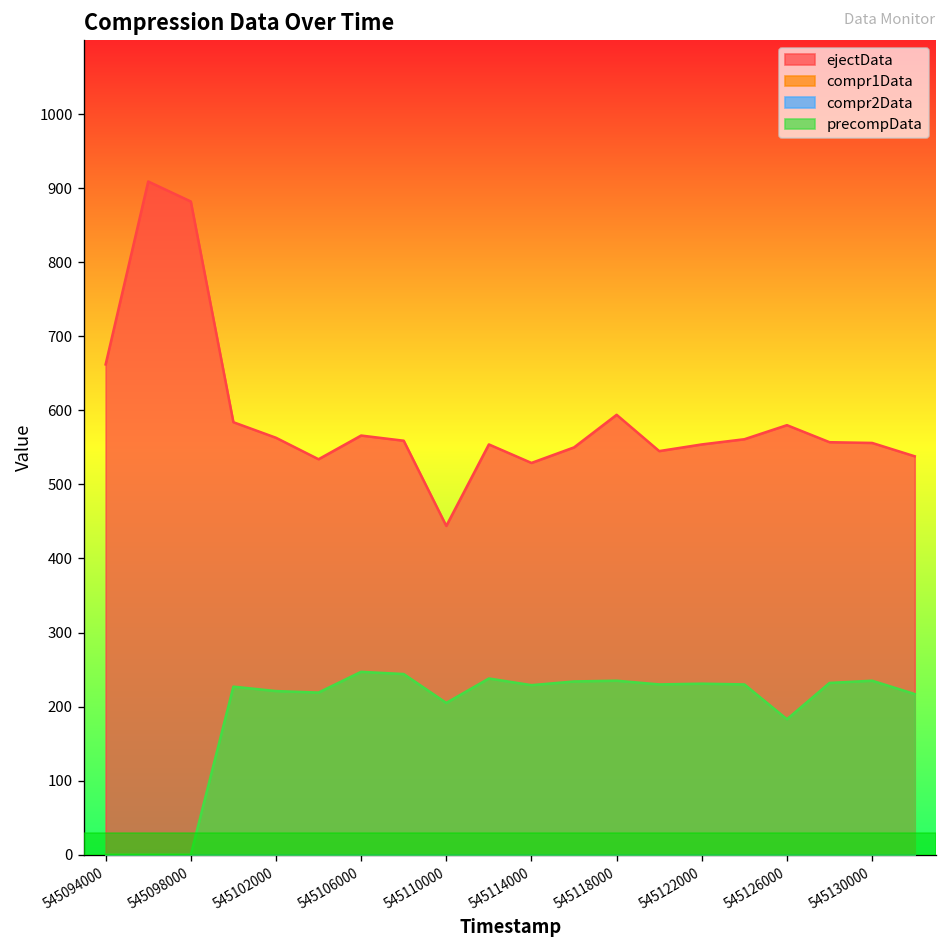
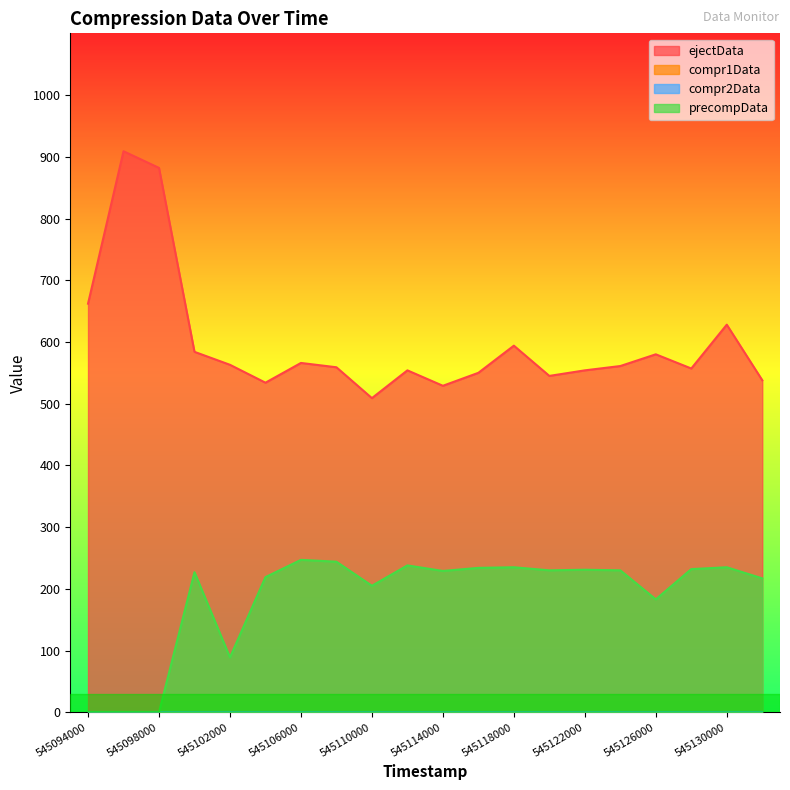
  {
    "ejectData": {
      "545094000": 660,
      "545098000": 880,
      "545102000": 560,
      "545106000": 570,
-     "545110000": 440,
+     "545110000": 510,
      "545114000": 530,
      "545118000": 590,
      "545122000": 550,
      "545126000": 580,
-     "545130000": 560
+     "545130000": 630
    },
    "precompData": {
-     "545102000": 220,
+     "545102000": 90,
      "545106000": 250,
      "545110000": 210,
      "545114000": 230,
      "545118000": 240,
      "545122000": 230,
      "545126000": 180,
      "545130000": 240
    }
  }
